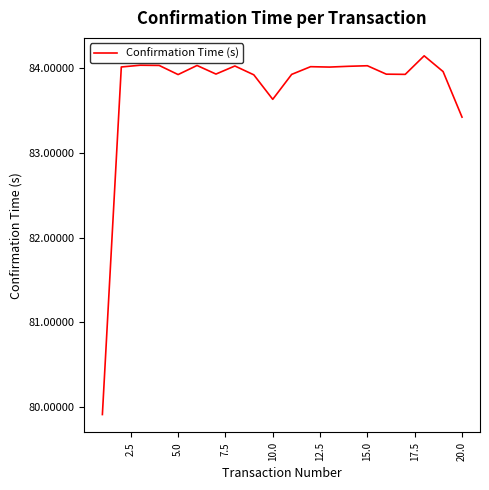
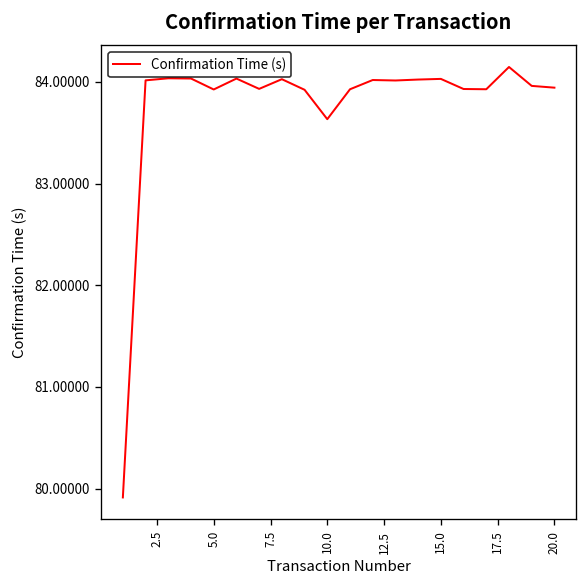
  {
    "5.0": 83.9,
    "10.0": 83.6,
    "15.0": 84.0,
-   "20.0": 83.4
+   "20.0": 83.9
  }
